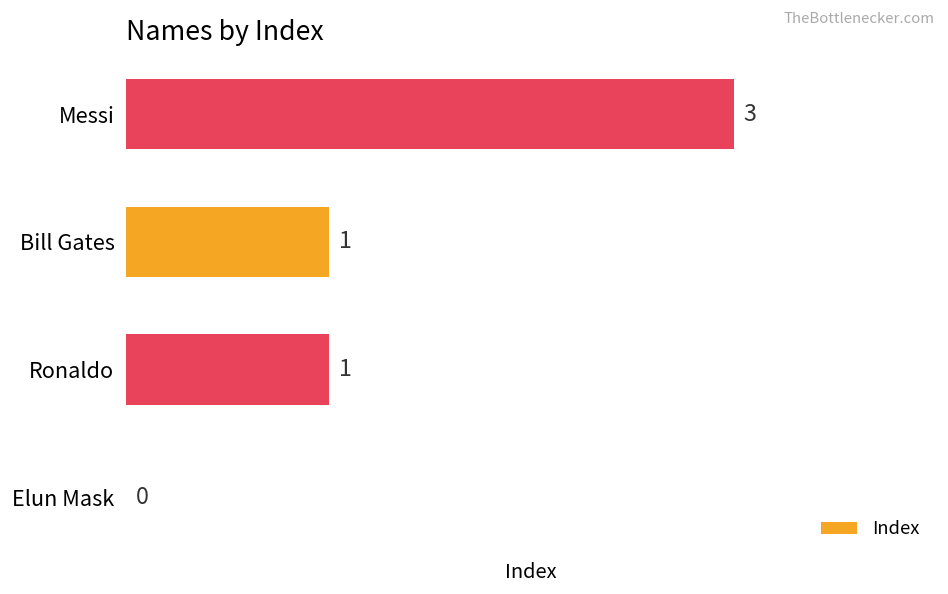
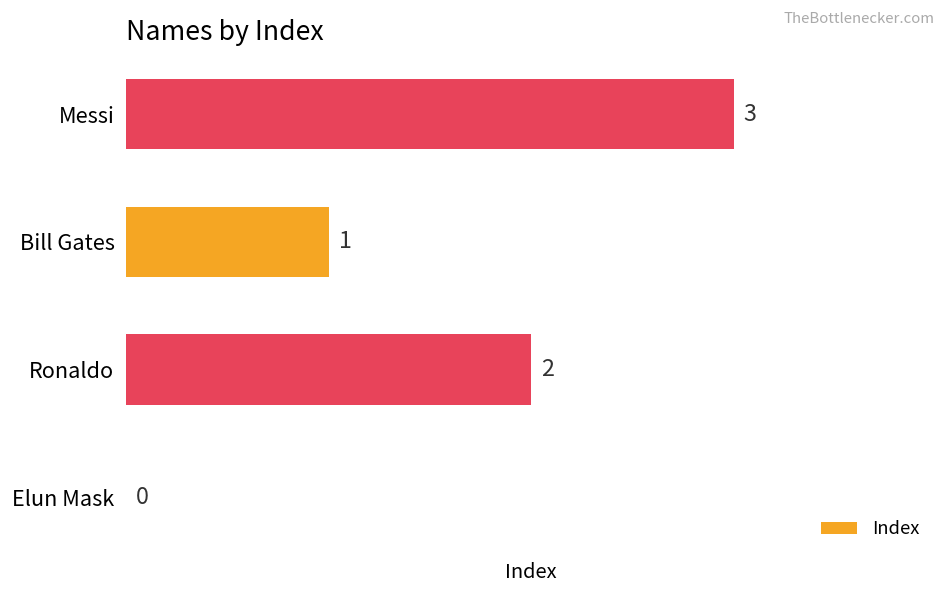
  {
    "Messi": 3,
    "Bill Gates": 1,
-   "Ronaldo": 1,
+   "Ronaldo": 2,
    "Elun Mask": 0
  }
